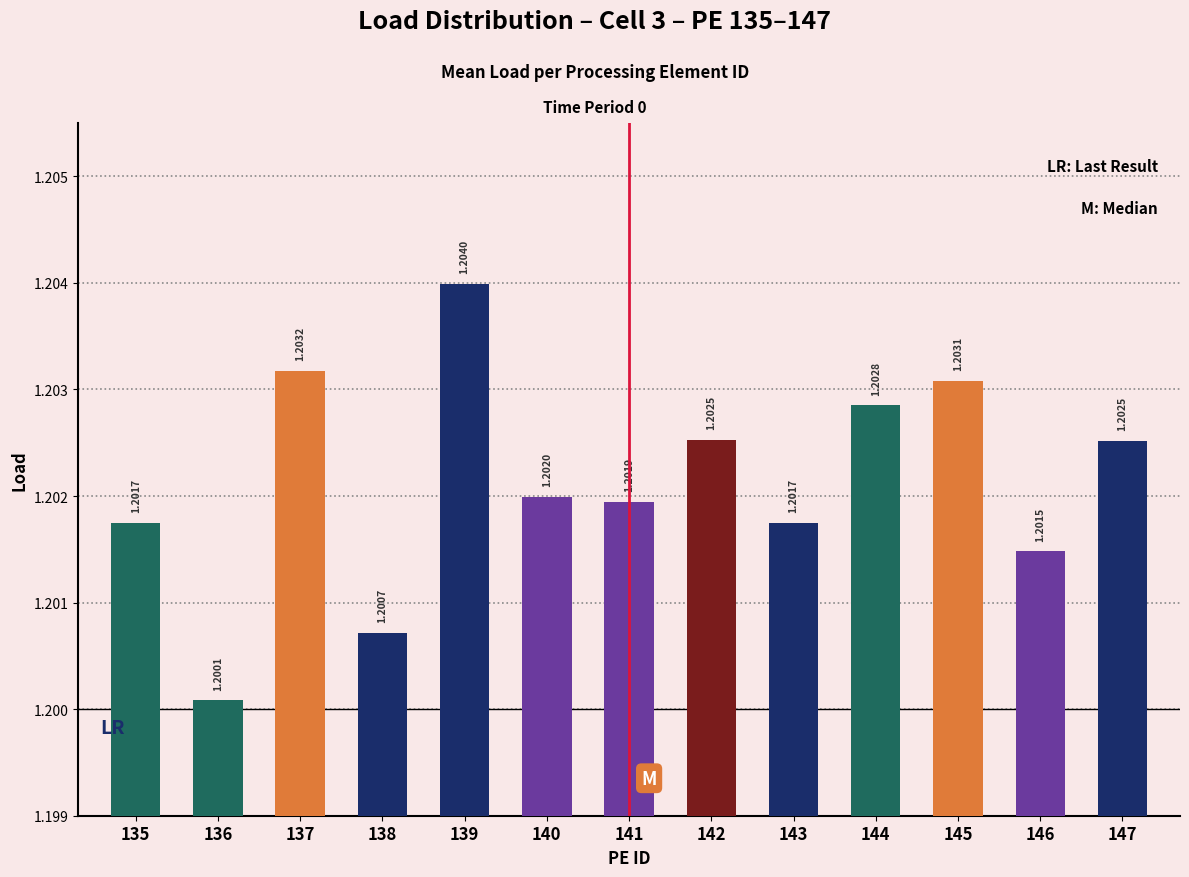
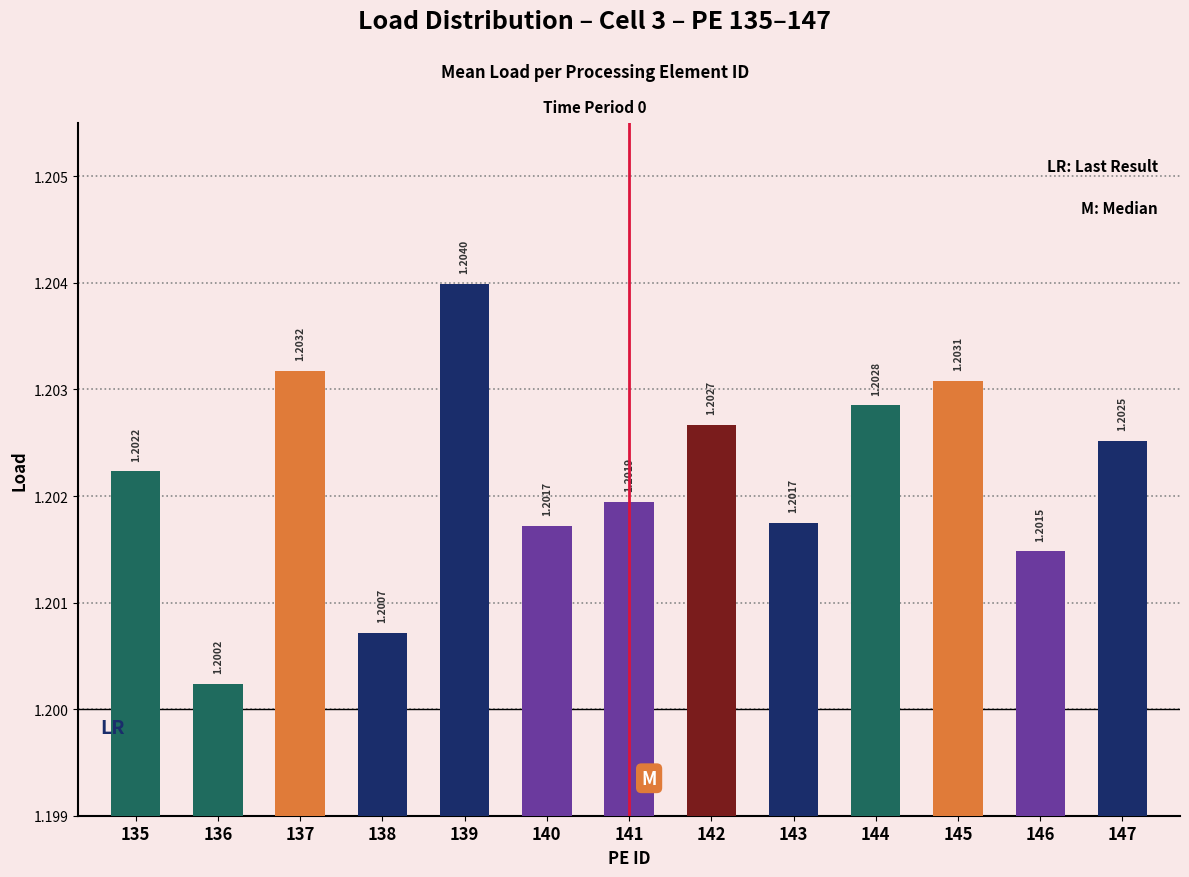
  {
-   "135": 1.2017,
-   "136": 1.2001,
+   "135": 1.2022,
+   "136": 1.2002,
    "137": 1.2032,
    "138": 1.2007,
    "139": 1.2040,
-   "140": 1.2020,
+   "140": 1.2017,
    "141": 1.2019,
-   "142": 1.2025,
+   "142": 1.2027,
    "143": 1.2017,
    "144": 1.2028,
    "145": 1.2031,
    "146": 1.2015,
    "147": 1.2025
  }
